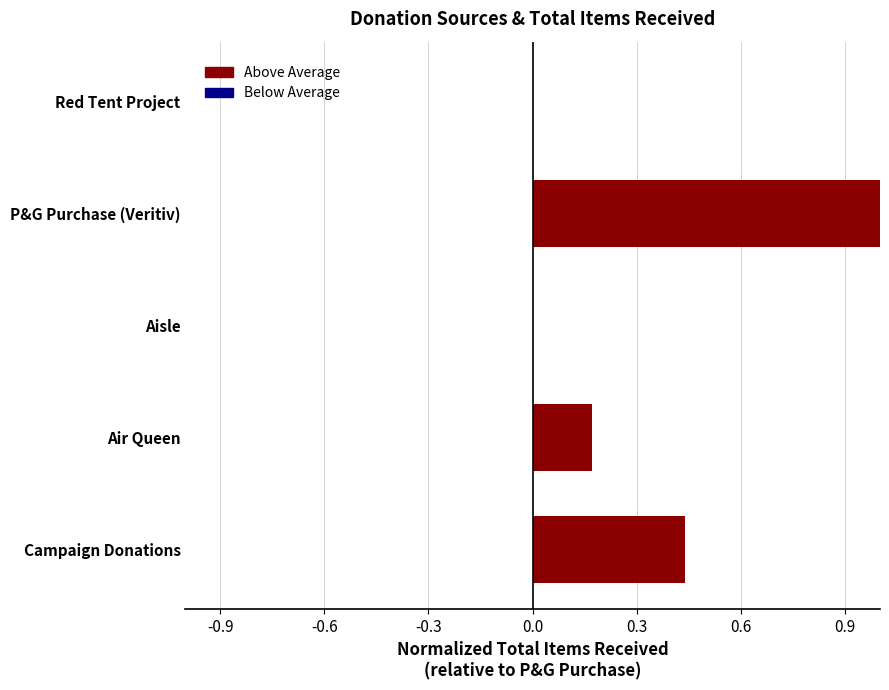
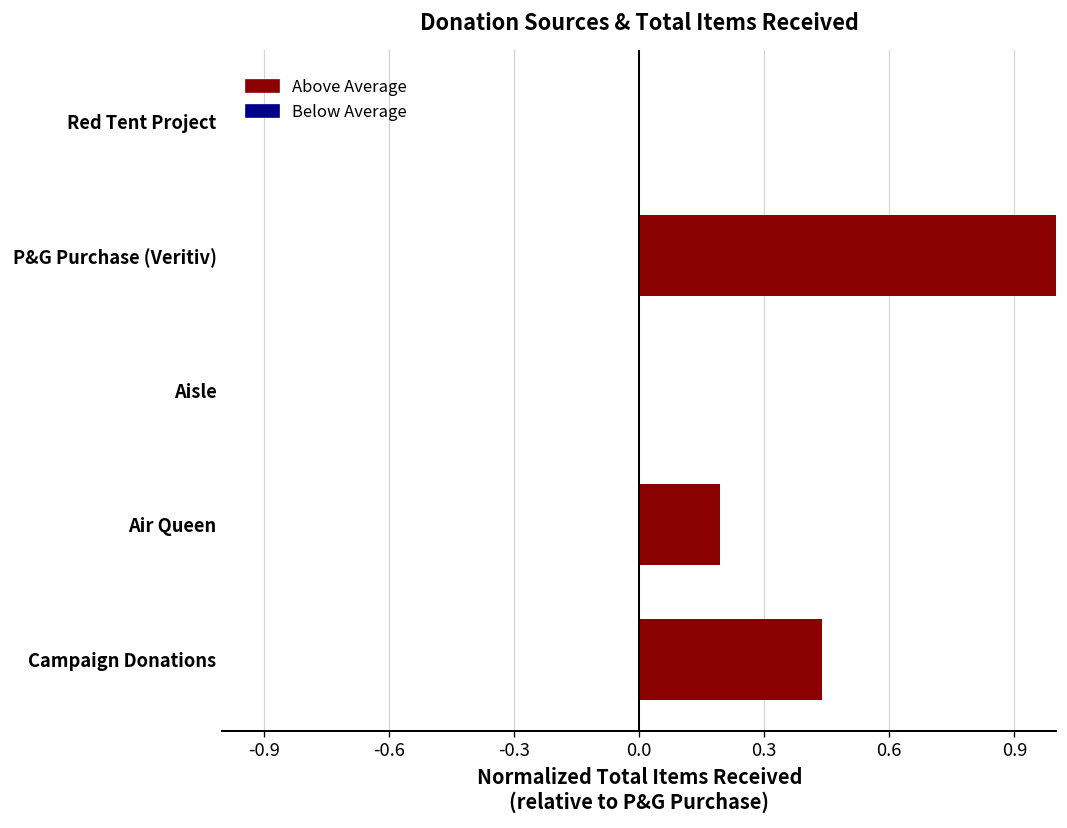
  {
    "P&G Purchase (Veritiv)": 1.00,
-   "Air Queen": 0.17,
+   "Air Queen": 0.19,
    "Campaign Donations": 0.44
  }
